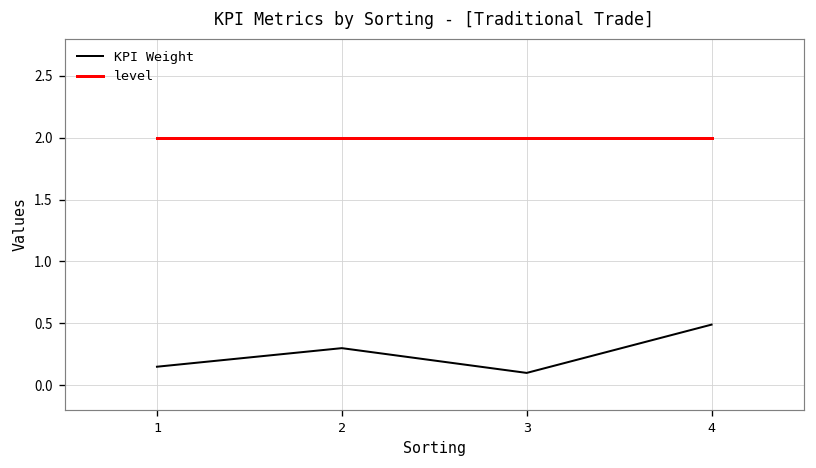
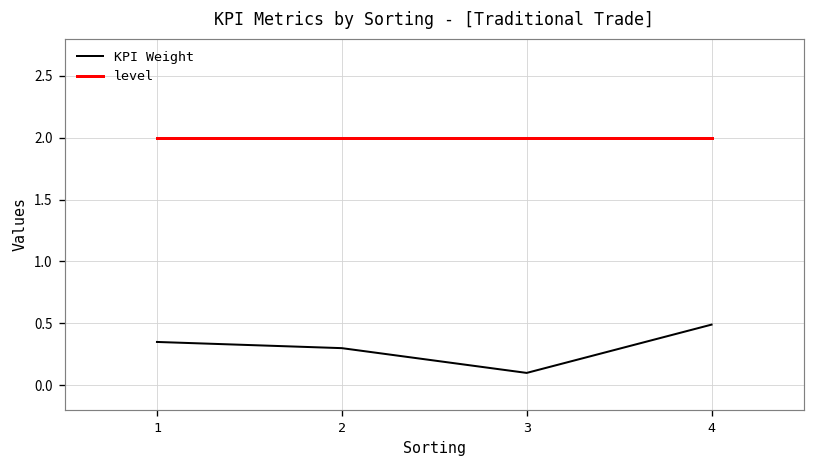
  {
    "KPI Weight": {
-     "1": 0.15,
+     "1": 0.35,
      "2": 0.30,
      "3": 0.10,
      "4": 0.49
    },
    "level": {
      "1": 2.00,
      "2": 2.00,
      "3": 2.00,
      "4": 2.00
    }
  }
